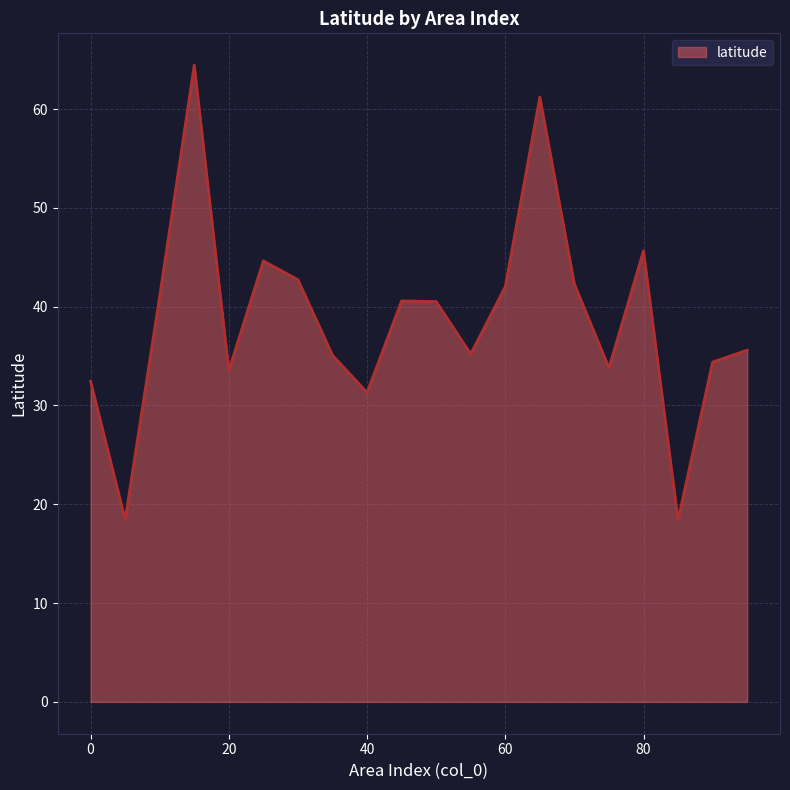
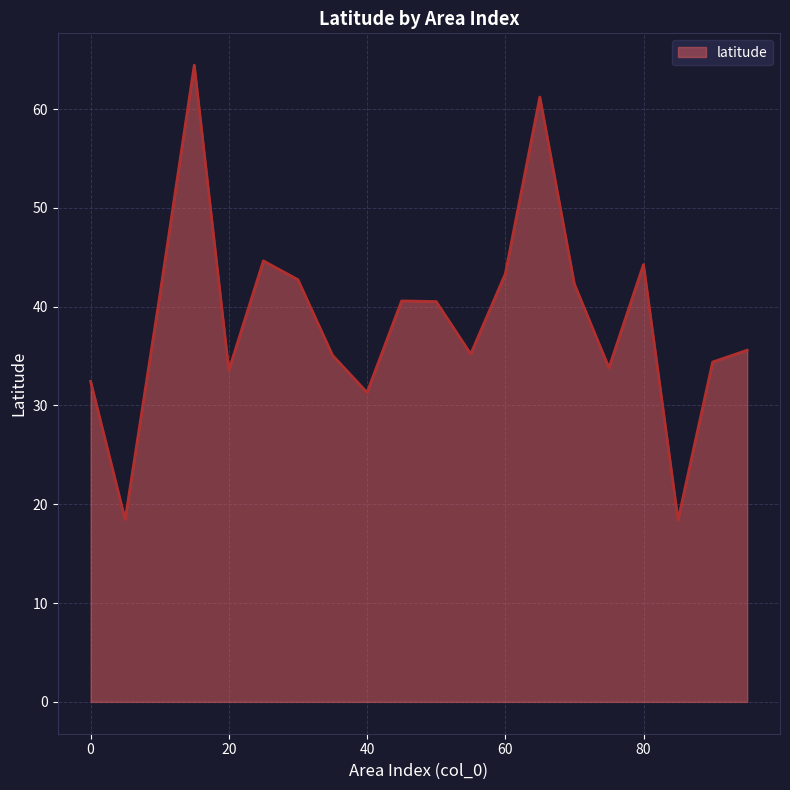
  {
    "0": 32,
    "20": 34,
    "40": 31,
-   "60": 42,
-   "80": 46
+   "60": 43,
+   "80": 44
  }
